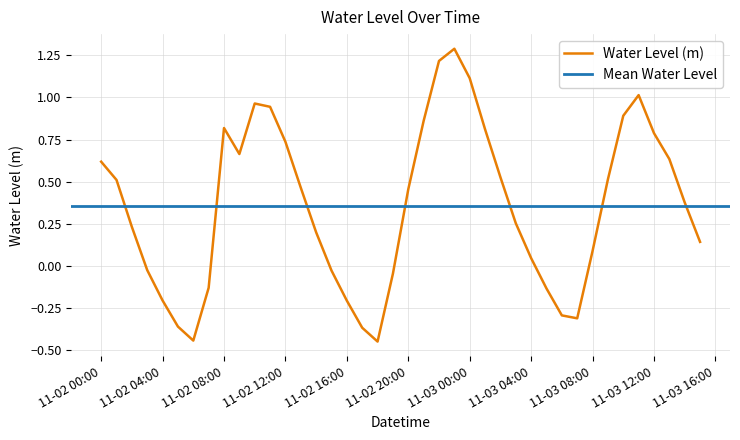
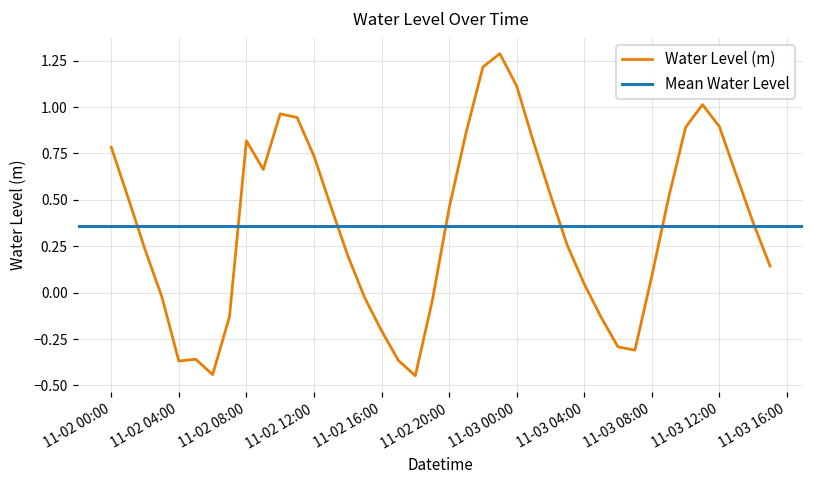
  {
-   "11-02 00:00": 0.62,
-   "11-02 04:00": -0.20,
+   "11-02 00:00": 0.78,
+   "11-02 04:00": -0.37,
    "11-02 08:00": 0.82,
    "11-02 12:00": 0.74,
    "11-02 16:00": -0.21,
    "11-02 20:00": 0.46,
    "11-03 00:00": 1.11,
    "11-03 04:00": 0.05,
    "11-03 08:00": 0.09,
-   "11-03 12:00": 0.79
+   "11-03 12:00": 0.90
  }
